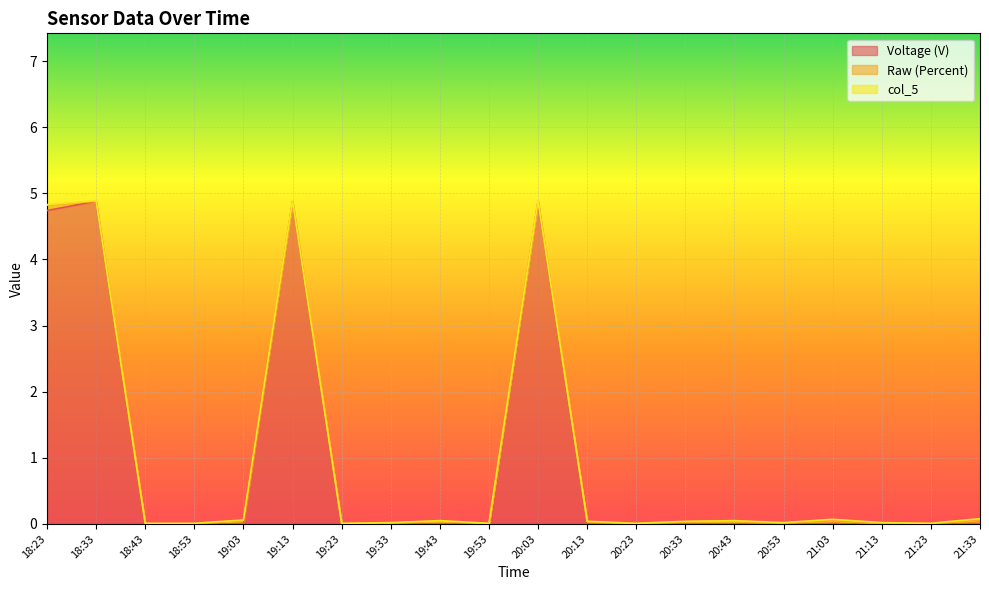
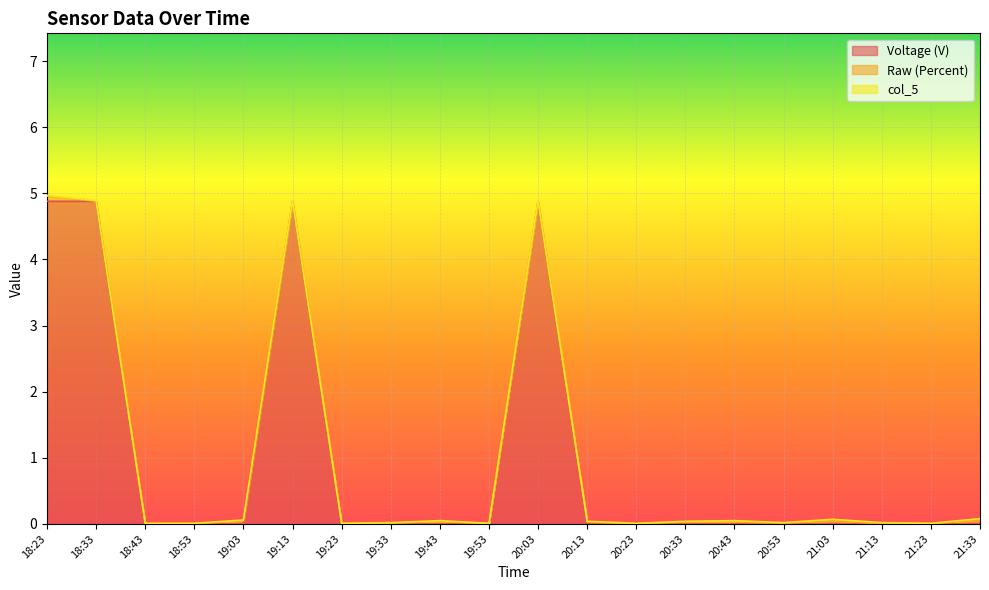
  {
    "Voltage (V)": {
-     "18:23": 4.7,
+     "18:23": 4.9,
      "19:03": 0.0,
      "19:43": 0.0,
      "21:03": 0.0,
      "21:33": 0.0
    }
  }
